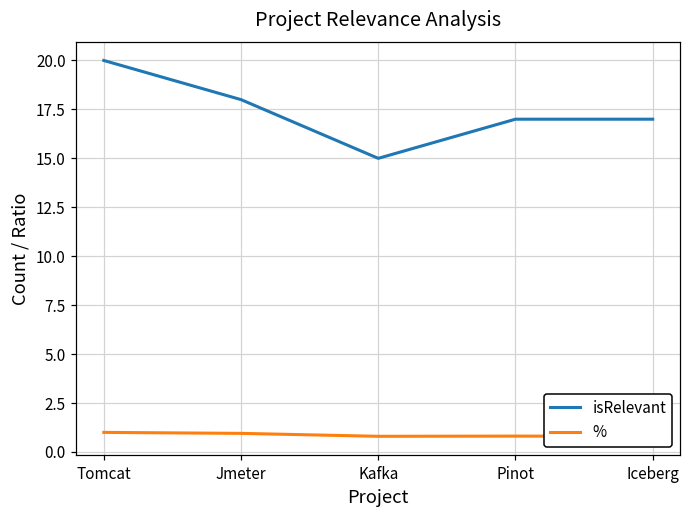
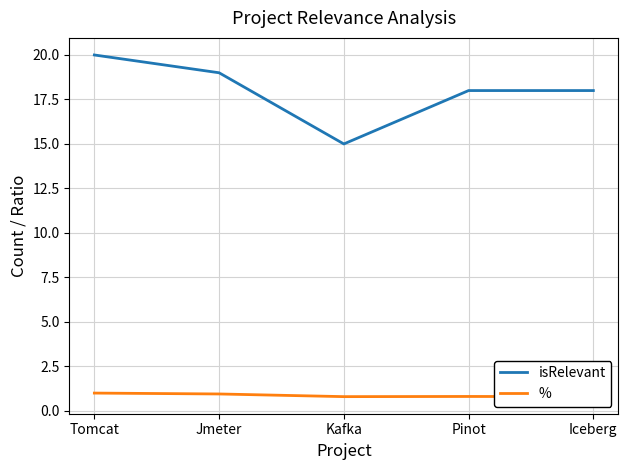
  {
    "isRelevant": {
      "Tomcat": 20,
-     "Jmeter": 18,
+     "Jmeter": 19,
      "Kafka": 15,
-     "Pinot": 17,
-     "Iceberg": 17
+     "Pinot": 18,
+     "Iceberg": 18
    },
    "%": {
      "Tomcat": 1,
      "Jmeter": 1,
      "Kafka": 0.8,
      "Pinot": 0.8
    }
  }
